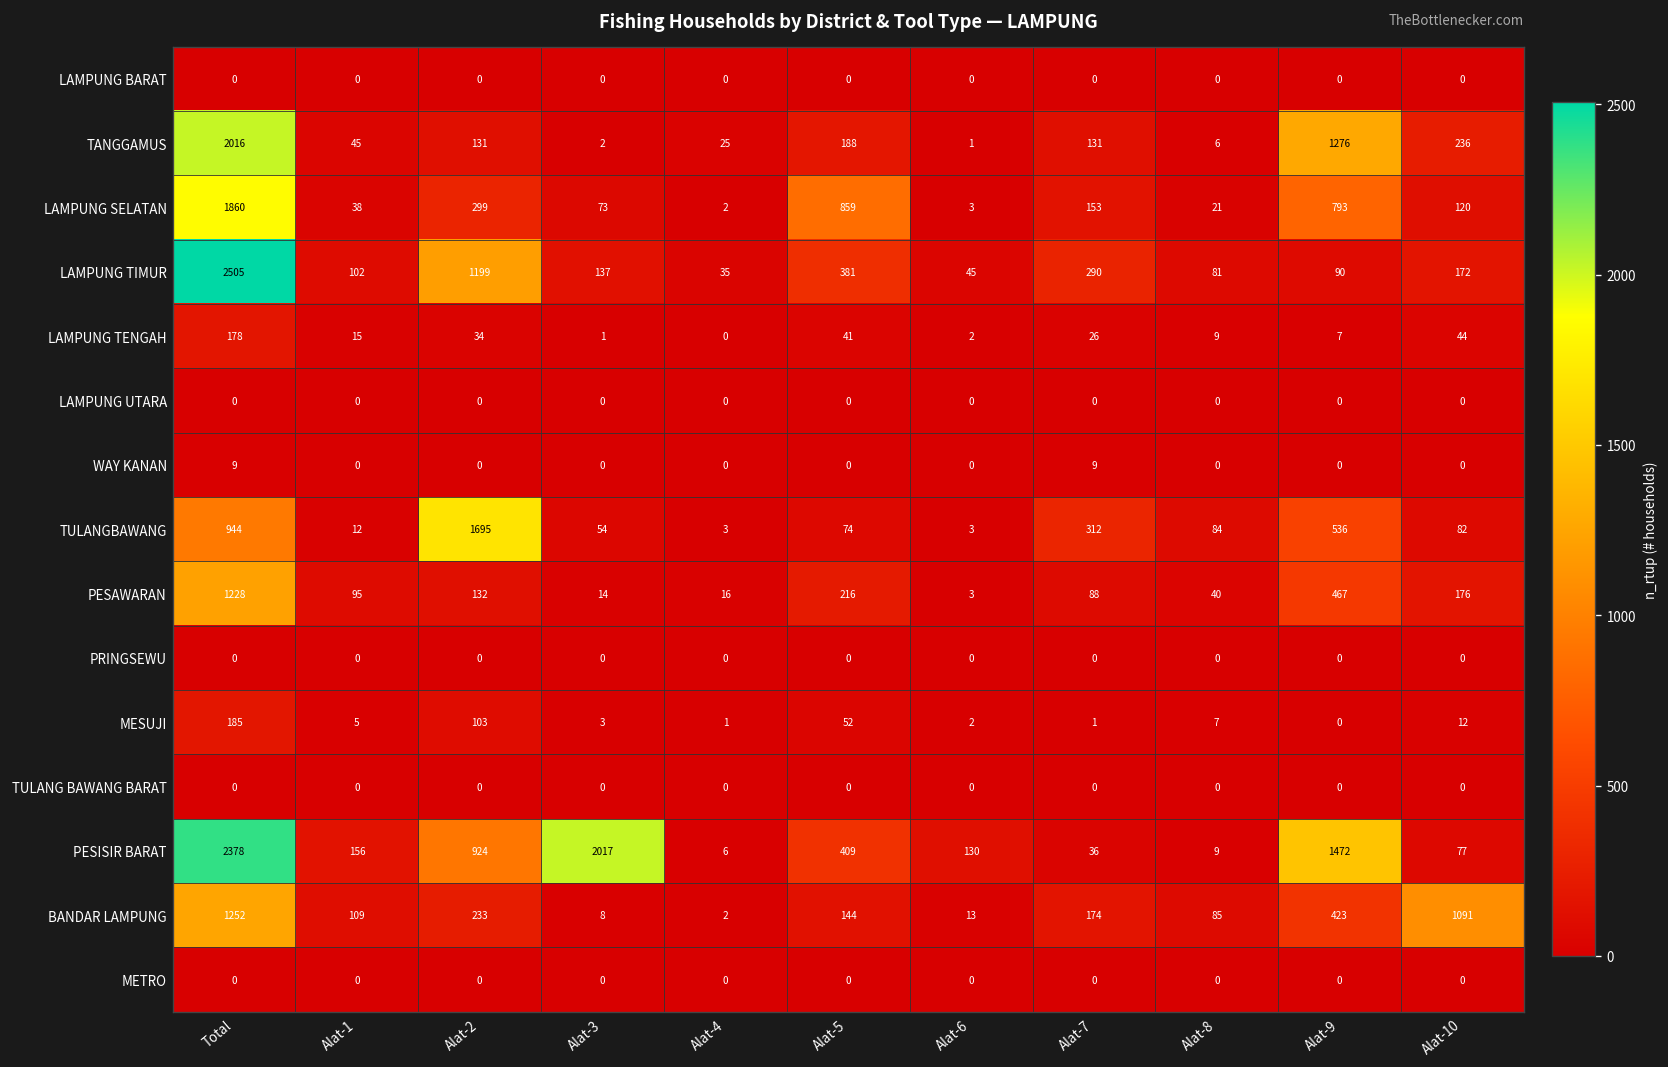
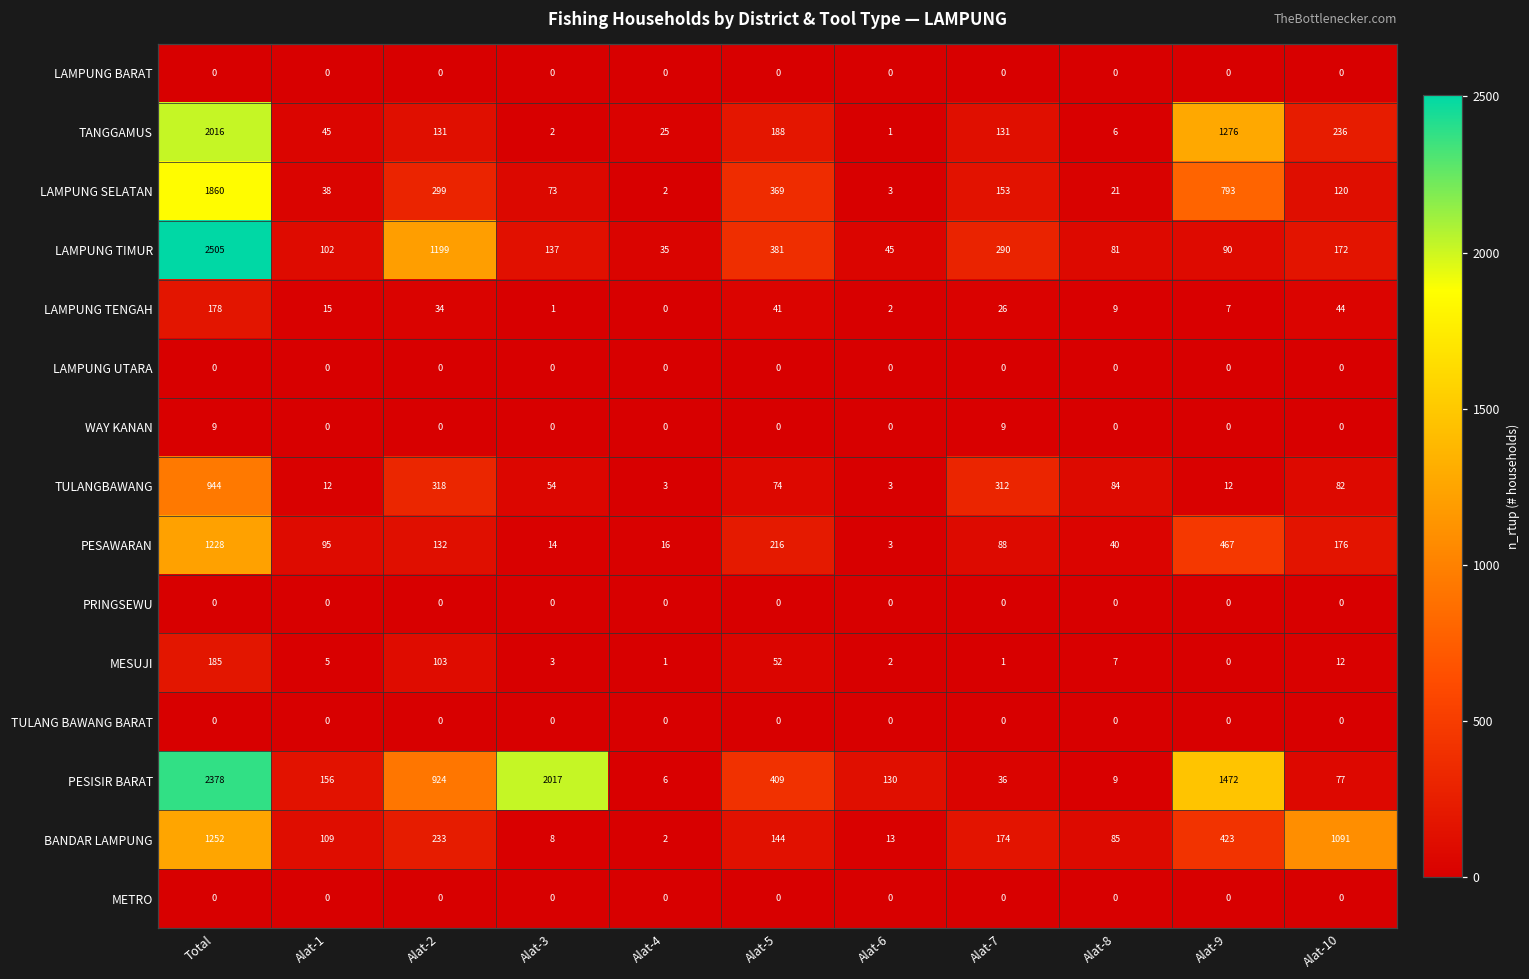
  {
    "LAMPUNG BARAT": {
      "Total": 0,
      "Alat-1": 0,
      "Alat-2": 0,
      "Alat-3": 0,
      "Alat-4": 0,
      "Alat-5": 0,
      "Alat-6": 0,
      "Alat-7": 0,
      "Alat-8": 0,
      "Alat-9": 0,
      "Alat-10": 0
    },
    "TANGGAMUS": {
      "Total": 2016,
      "Alat-1": 45,
      "Alat-2": 131,
      "Alat-3": 2,
      "Alat-4": 25,
      "Alat-5": 188,
      "Alat-6": 1,
      "Alat-7": 131,
      "Alat-8": 6,
      "Alat-9": 1276,
      "Alat-10": 236
    },
    "LAMPUNG SELATAN": {
      "Total": 1860,
      "Alat-1": 38,
      "Alat-2": 299,
      "Alat-3": 73,
      "Alat-4": 2,
-     "Alat-5": 859,
+     "Alat-5": 369,
      "Alat-6": 3,
      "Alat-7": 153,
      "Alat-8": 21,
      "Alat-9": 793,
      "Alat-10": 120
    },
    "LAMPUNG TIMUR": {
      "Total": 2505,
      "Alat-1": 102,
      "Alat-2": 1199,
      "Alat-3": 137,
      "Alat-4": 35,
      "Alat-5": 381,
      "Alat-6": 45,
      "Alat-7": 290,
      "Alat-8": 81,
      "Alat-9": 90,
      "Alat-10": 172
    },
    "LAMPUNG TENGAH": {
      "Total": 178,
      "Alat-1": 15,
      "Alat-2": 34,
      "Alat-3": 1,
      "Alat-4": 0,
      "Alat-5": 41,
      "Alat-6": 2,
      "Alat-7": 26,
      "Alat-8": 9,
      "Alat-9": 7,
      "Alat-10": 44
    },
    "LAMPUNG UTARA": {
      "Total": 0,
      "Alat-1": 0,
      "Alat-2": 0,
      "Alat-3": 0,
      "Alat-4": 0,
      "Alat-5": 0,
      "Alat-6": 0,
      "Alat-7": 0,
      "Alat-8": 0,
      "Alat-9": 0,
      "Alat-10": 0
    },
    "WAY KANAN": {
      "Total": 9,
      "Alat-1": 0,
      "Alat-2": 0,
      "Alat-3": 0,
      "Alat-4": 0,
      "Alat-5": 0,
      "Alat-6": 0,
      "Alat-7": 9,
      "Alat-8": 0,
      "Alat-9": 0,
      "Alat-10": 0
    },
    "TULANGBAWANG": {
      "Total": 944,
      "Alat-1": 12,
-     "Alat-2": 1695,
+     "Alat-2": 318,
      "Alat-3": 54,
      "Alat-4": 3,
      "Alat-5": 74,
      "Alat-6": 3,
      "Alat-7": 312,
      "Alat-8": 84,
-     "Alat-9": 536,
+     "Alat-9": 12,
      "Alat-10": 82
    },
    "PESAWARAN": {
      "Total": 1228,
      "Alat-1": 95,
      "Alat-2": 132,
      "Alat-3": 14,
      "Alat-4": 16,
      "Alat-5": 216,
      "Alat-6": 3,
      "Alat-7": 88,
      "Alat-8": 40,
      "Alat-9": 467,
      "Alat-10": 176
    },
    "PRINGSEWU": {
      "Total": 0,
      "Alat-1": 0,
      "Alat-2": 0,
      "Alat-3": 0,
      "Alat-4": 0,
      "Alat-5": 0,
      "Alat-6": 0,
      "Alat-7": 0,
      "Alat-8": 0,
      "Alat-9": 0,
      "Alat-10": 0
    },
    "MESUJI": {
      "Total": 185,
      "Alat-1": 5,
      "Alat-2": 103,
      "Alat-3": 3,
      "Alat-4": 1,
      "Alat-5": 52,
      "Alat-6": 2,
      "Alat-7": 1,
      "Alat-8": 7,
      "Alat-9": 0,
      "Alat-10": 12
    },
    "TULANG BAWANG BARAT": {
      "Total": 0,
      "Alat-1": 0,
      "Alat-2": 0,
      "Alat-3": 0,
      "Alat-4": 0,
      "Alat-5": 0,
      "Alat-6": 0,
      "Alat-7": 0,
      "Alat-8": 0,
      "Alat-9": 0,
      "Alat-10": 0
    },
    "PESISIR BARAT": {
      "Total": 2378,
      "Alat-1": 156,
      "Alat-2": 924,
      "Alat-3": 2017,
      "Alat-4": 6,
      "Alat-5": 409,
      "Alat-6": 130,
      "Alat-7": 36,
      "Alat-8": 9,
      "Alat-9": 1472,
      "Alat-10": 77
    },
    "BANDAR LAMPUNG": {
      "Total": 1252,
      "Alat-1": 109,
      "Alat-2": 233,
      "Alat-3": 8,
      "Alat-4": 2,
      "Alat-5": 144,
      "Alat-6": 13,
      "Alat-7": 174,
      "Alat-8": 85,
      "Alat-9": 423,
      "Alat-10": 1091
    },
    "METRO": {
      "Total": 0,
      "Alat-1": 0,
      "Alat-2": 0,
      "Alat-3": 0,
      "Alat-4": 0,
      "Alat-5": 0,
      "Alat-6": 0,
      "Alat-7": 0,
      "Alat-8": 0,
      "Alat-9": 0,
      "Alat-10": 0
    }
  }
